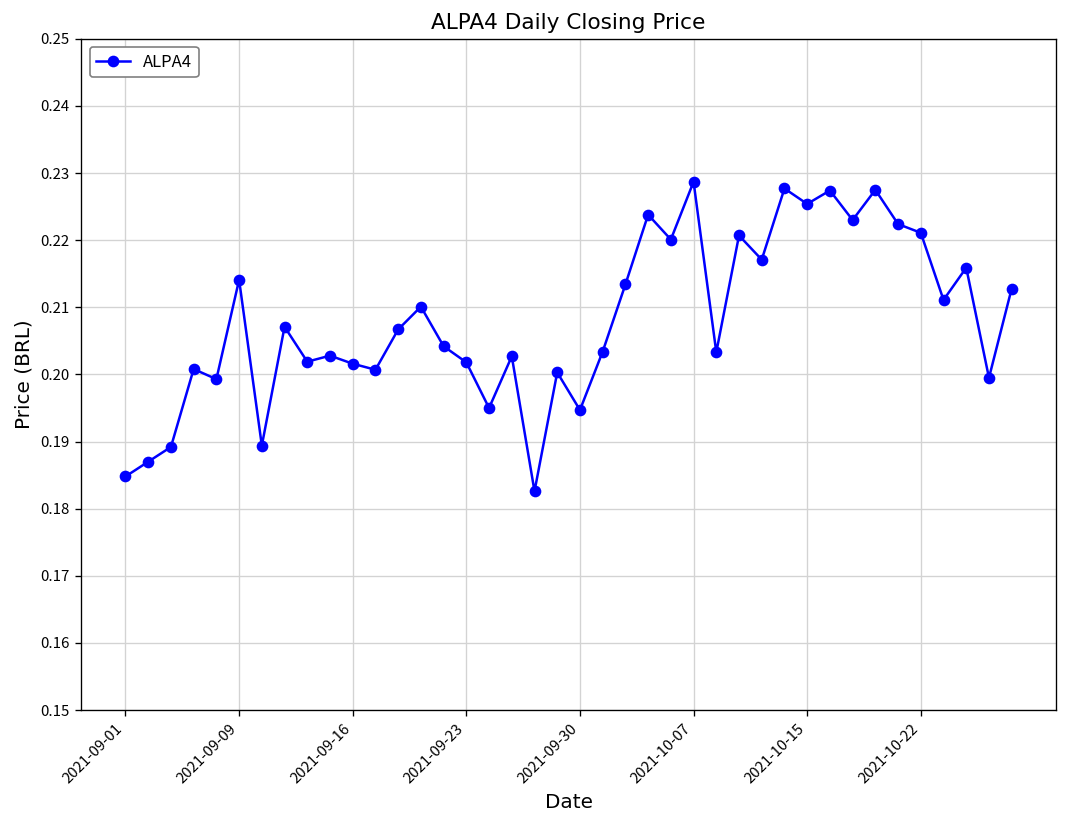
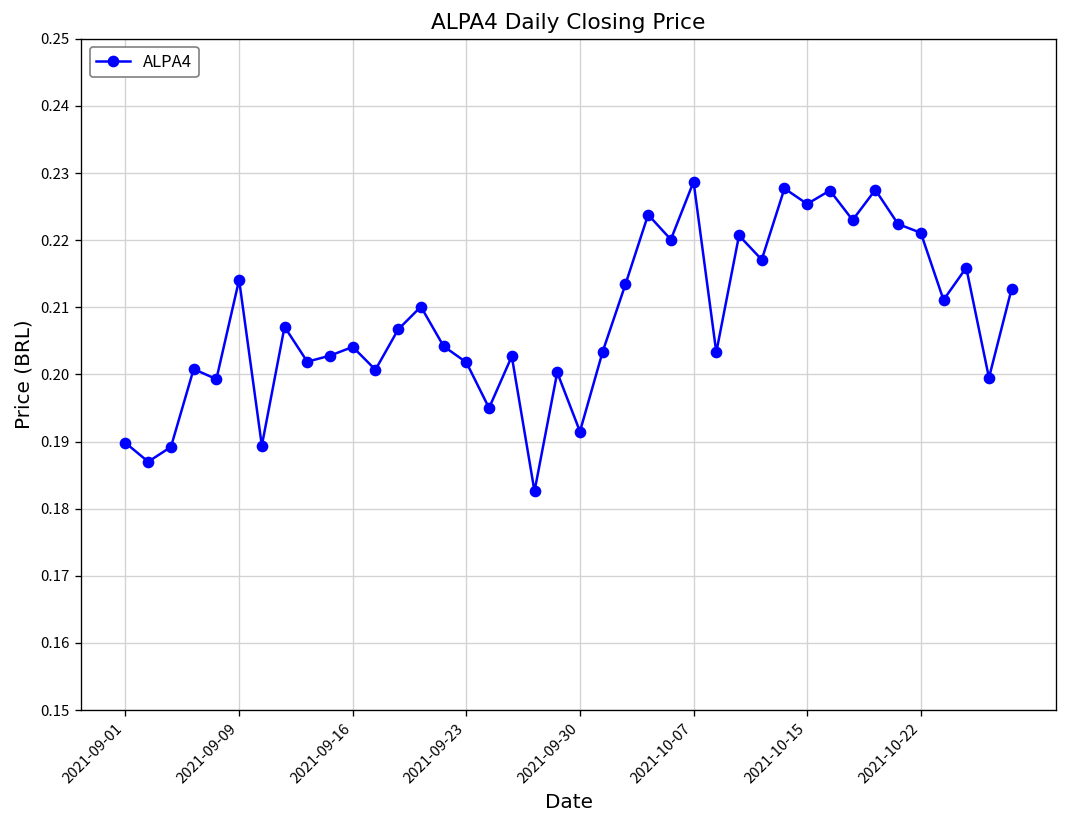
  {
-   "2021-09-01": 0.185,
+   "2021-09-01": 0.190,
    "2021-09-09": 0.214,
-   "2021-09-16": 0.202,
+   "2021-09-16": 0.204,
    "2021-09-23": 0.202,
-   "2021-09-30": 0.195,
+   "2021-09-30": 0.192,
    "2021-10-07": 0.229,
    "2021-10-15": 0.225,
    "2021-10-22": 0.221
  }
